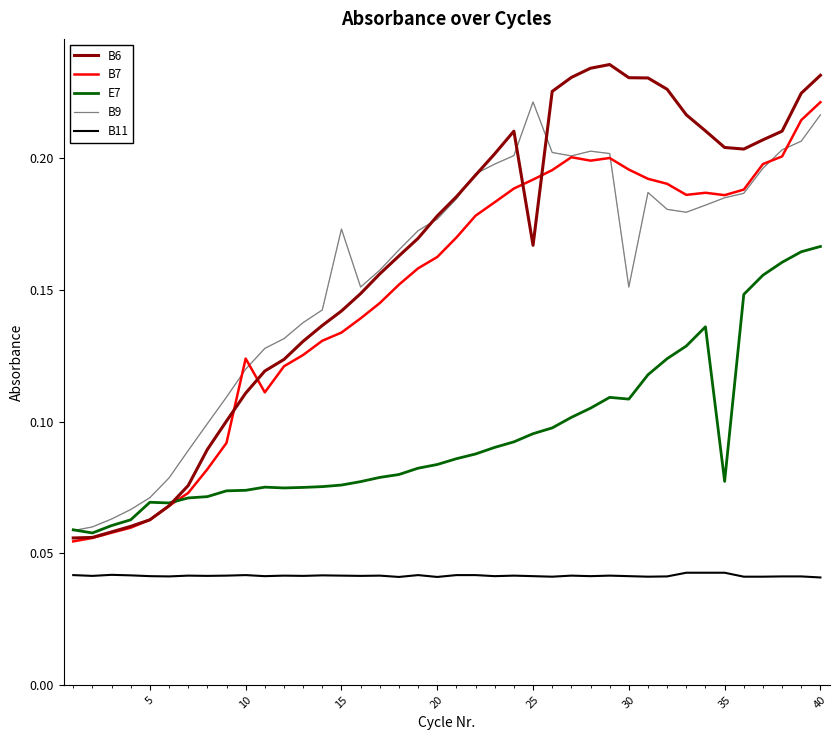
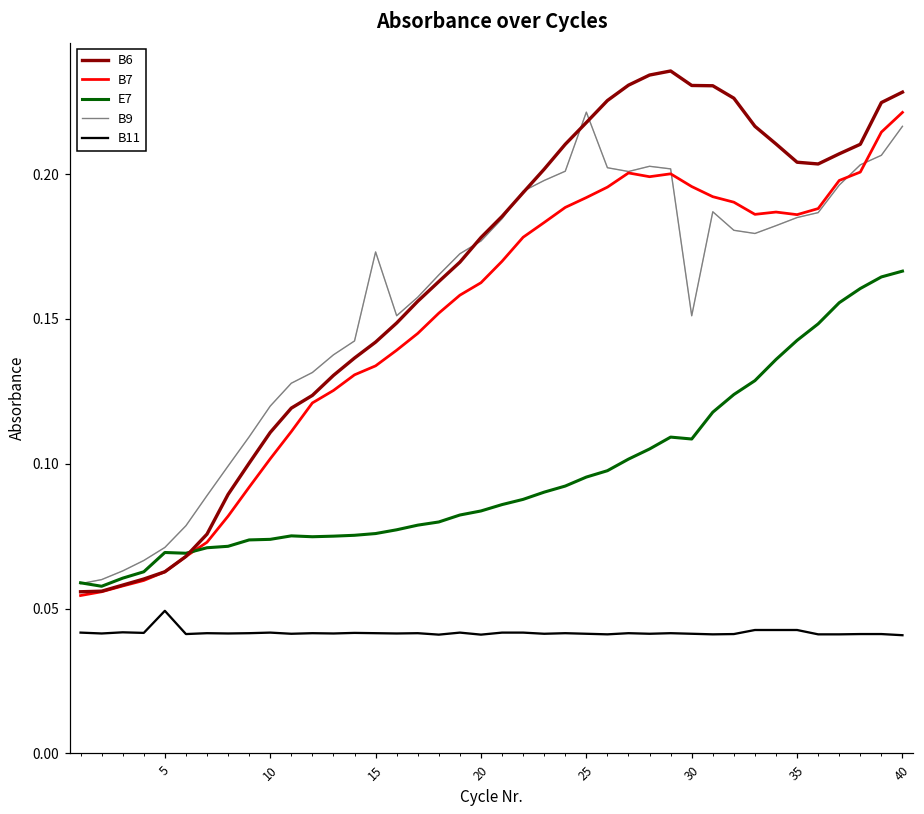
  {
    "B6": {
      "10": 0.111,
      "15": 0.142,
      "20": 0.178,
-     "25": 0.167,
+     "25": 0.218,
      "30": 0.231,
      "35": 0.204,
-     "40": 0.232
+     "40": 0.228
    },
    "B7": {
-     "10": 0.124,
+     "10": 0.102,
      "15": 0.134,
      "20": 0.162,
      "25": 0.192,
      "30": 0.196,
      "35": 0.186,
      "40": 0.221
    },
    "E7": {
      "5": 0.069,
      "10": 0.074,
      "15": 0.076,
      "20": 0.084,
      "25": 0.095,
      "30": 0.109,
-     "35": 0.077,
+     "35": 0.143,
      "40": 0.167
    },
    "B9": {
      "5": 0.071,
      "10": 0.120,
      "15": 0.173,
      "20": 0.177,
      "25": 0.221,
      "30": 0.151,
      "35": 0.185,
      "40": 0.216
    },
    "B11": {
-     "5": 0.041,
+     "5": 0.049,
      "10": 0.042,
      "15": 0.041,
      "20": 0.041,
      "25": 0.041,
      "30": 0.041,
      "35": 0.043,
      "40": 0.041
    }
  }
